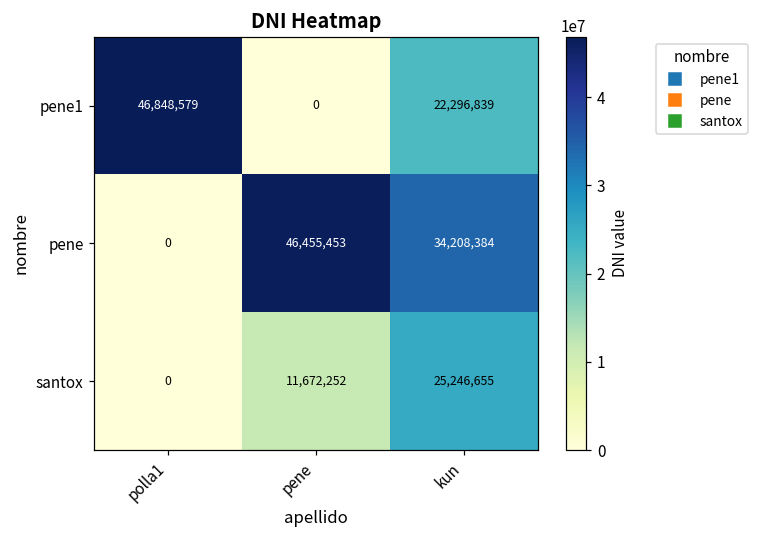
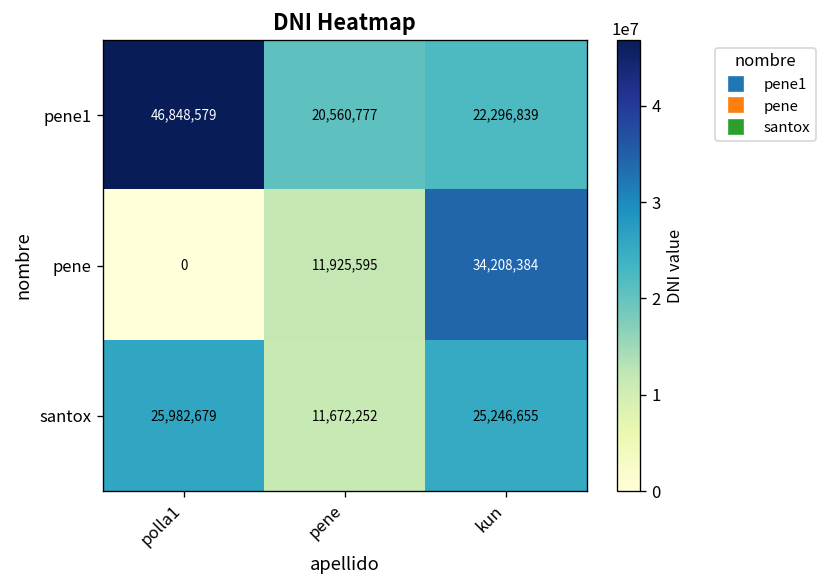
  {
    "pene1": {
      "polla1": "46,848,579",
-     "pene": "0",
+     "pene": "20,560,777",
      "kun": "22,296,839"
    },
    "pene": {
      "polla1": "0",
-     "pene": "46,455,453",
+     "pene": "11,925,595",
      "kun": "34,208,384"
    },
    "santox": {
-     "polla1": "0",
+     "polla1": "25,982,679",
      "pene": "11,672,252",
      "kun": "25,246,655"
    }
  }
